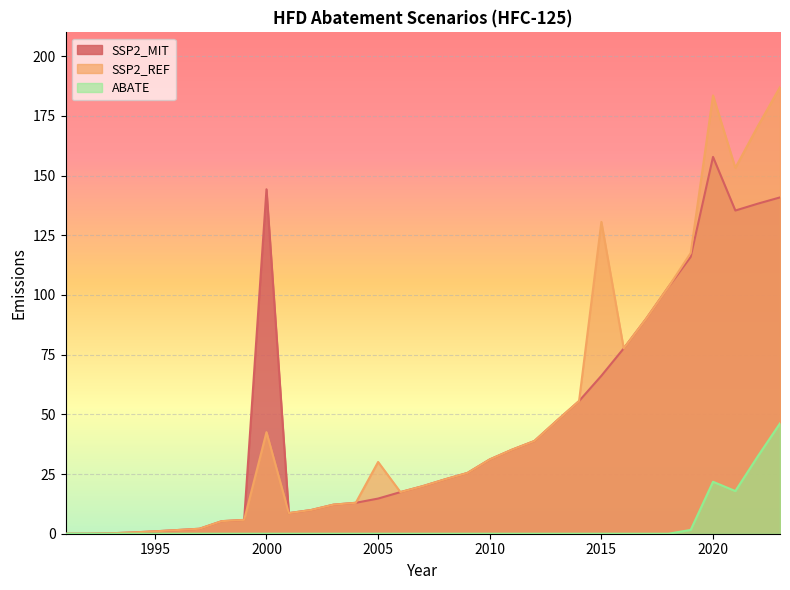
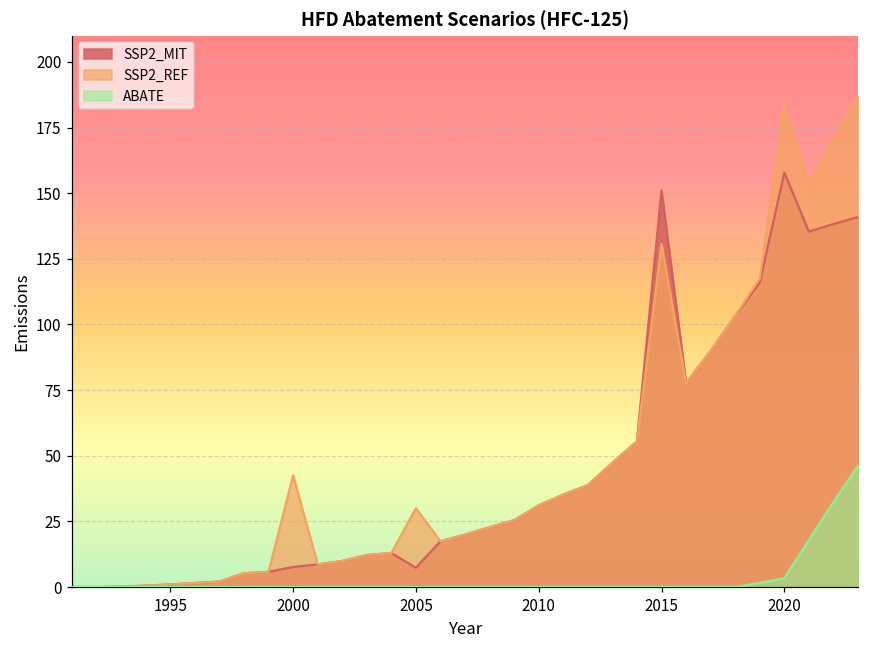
  {
    "SSP2_MIT": {
-     "2000": 144,
-     "2005": 15,
-     "2015": 66,
+     "2000": 8,
+     "2005": 7,
+     "2015": 151,
      "2020": 158
    },
    "SSP2_REF": {
      "2000": 43,
      "2005": 30,
      "2015": 131,
      "2020": 184
    },
    "ABATE": {
      "2000": 0,
      "2005": 0,
      "2010": 0,
      "2015": 0,
-     "2020": 22
+     "2020": 3
    }
  }
